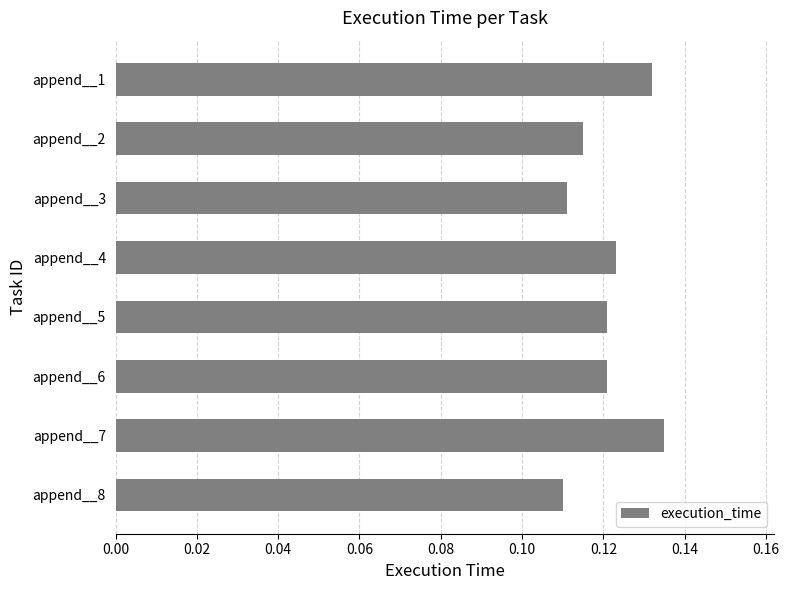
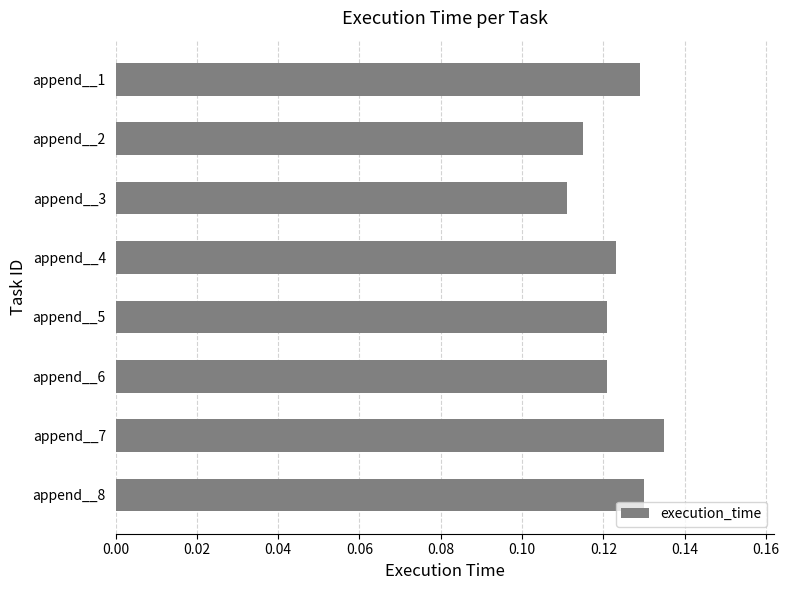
  {
-   "append__1": 0.132,
+   "append__1": 0.129,
    "append__2": 0.115,
    "append__3": 0.111,
    "append__4": 0.123,
    "append__5": 0.121,
    "append__6": 0.121,
    "append__7": 0.135,
-   "append__8": 0.11
+   "append__8": 0.13
  }
